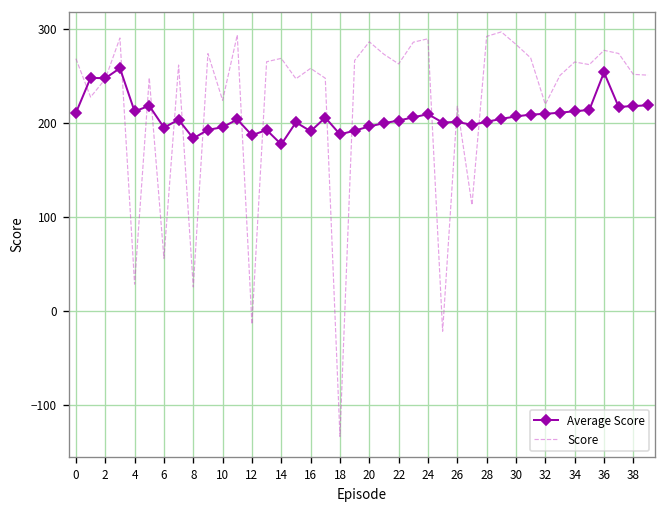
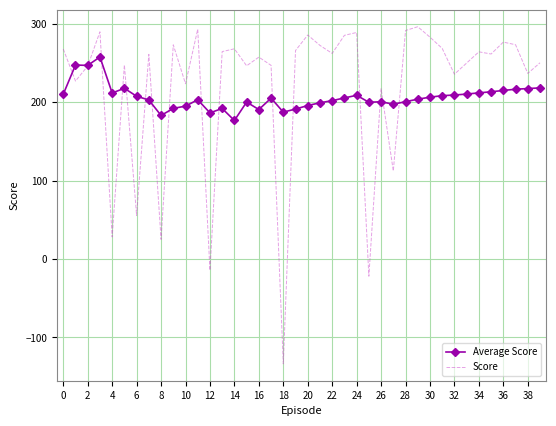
  {
    "Average Score": {
      "0": 210,
      "4": 210,
-     "6": 190,
+     "6": 210,
      "8": 180,
      "10": 200,
      "12": 190,
      "14": 180,
      "16": 190,
      "18": 190,
      "20": 200,
      "22": 200,
      "24": 210,
      "26": 200,
      "28": 200,
      "30": 210,
      "32": 210,
      "34": 210,
-     "36": 250,
+     "36": 220,
      "38": 220
    },
    "Score": {
      "0": 270,
      "4": 30,
      "6": 60,
      "8": 30,
      "10": 220,
      "12": -10,
      "14": 270,
      "16": 260,
      "18": -130,
      "20": 290,
      "22": 260,
      "24": 290,
      "26": 220,
      "28": 290,
      "30": 280,
-     "32": 220,
+     "32": 240,
      "34": 260,
      "36": 280,
-     "38": 250
+     "38": 240
    }
  }
